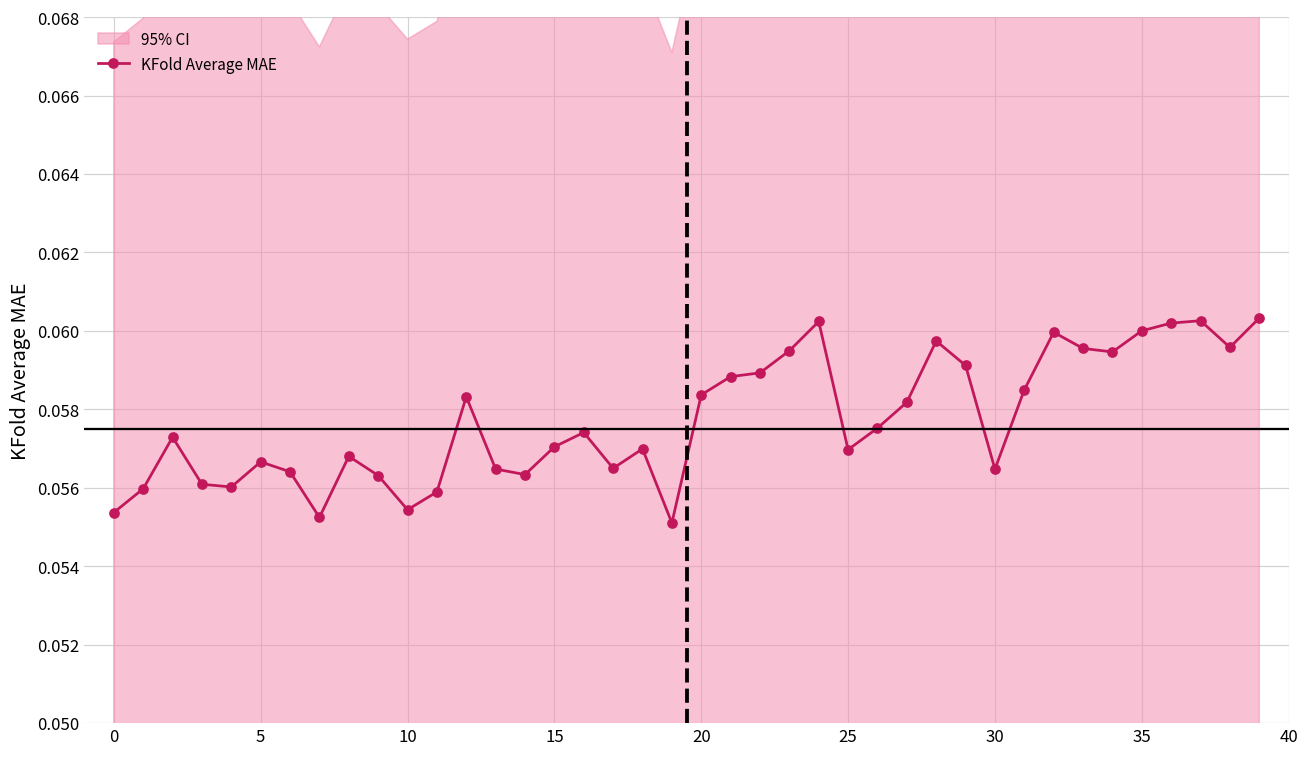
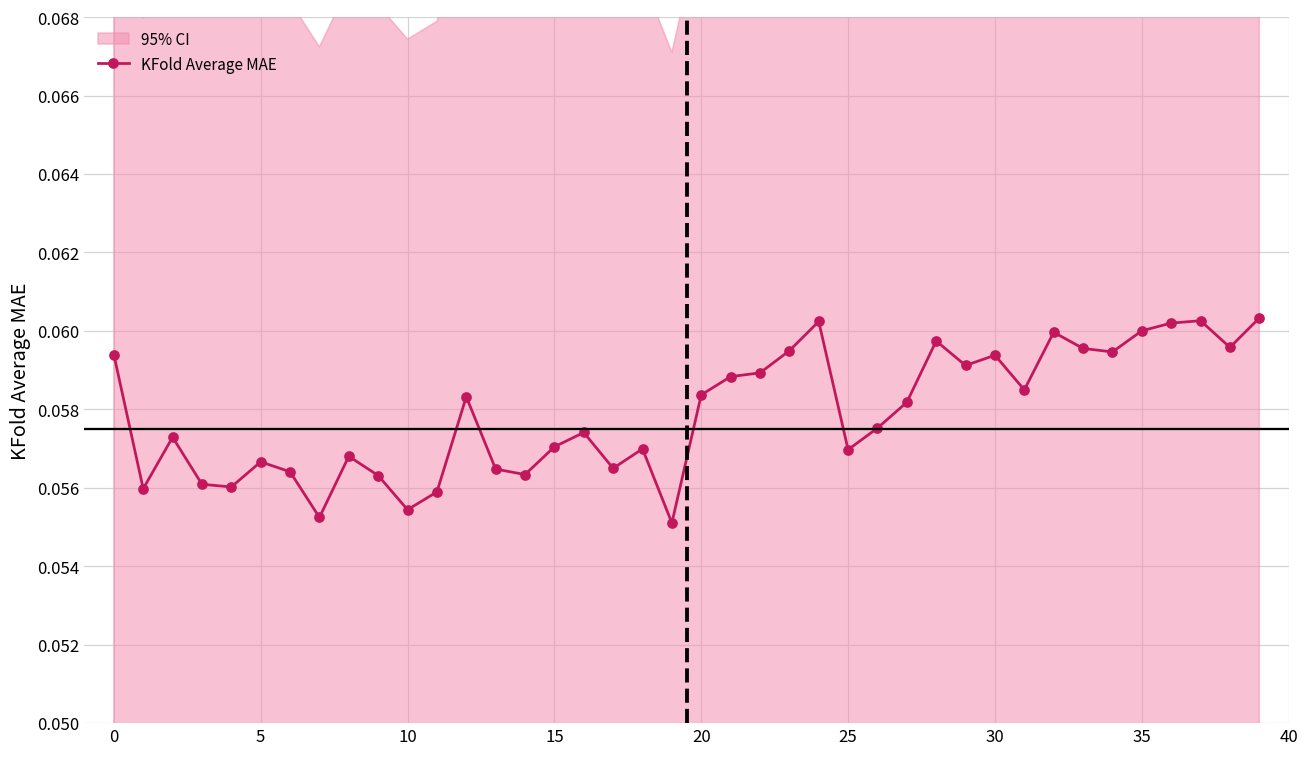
  {
    "KFold Average MAE": {
-     "0": 0.0554,
+     "0": 0.0594,
      "5": 0.0567,
      "10": 0.0554,
      "15": 0.0570,
      "20": 0.0584,
      "25": 0.0570,
-     "30": 0.0565,
+     "30": 0.0594,
      "35": 0.0600
    }
  }
